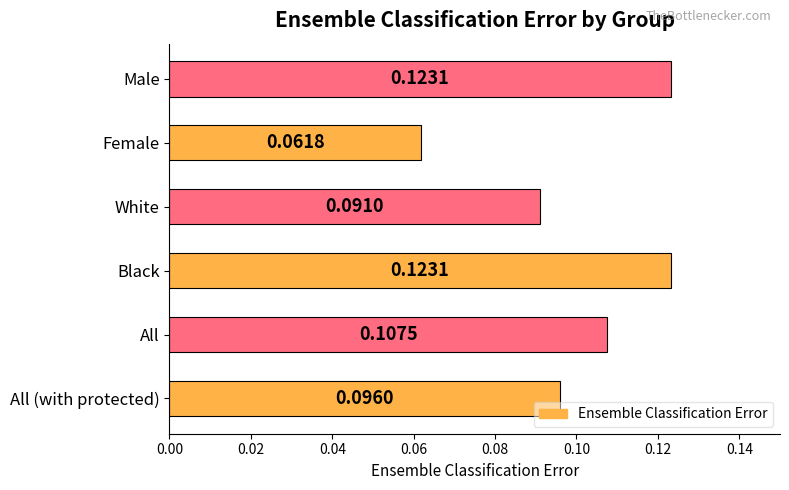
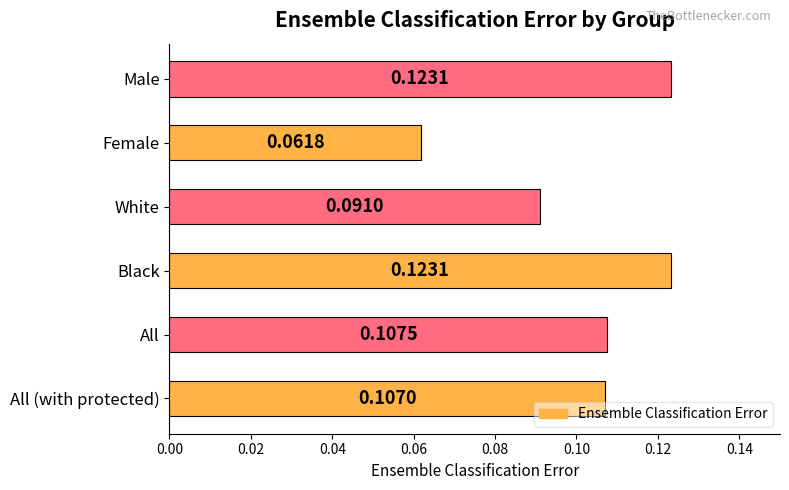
  {
    "Male": 0.1231,
    "Female": 0.0618,
    "White": 0.0910,
    "Black": 0.1231,
    "All": 0.1075,
-   "All (with protected)": 0.0960
+   "All (with protected)": 0.1070
  }
